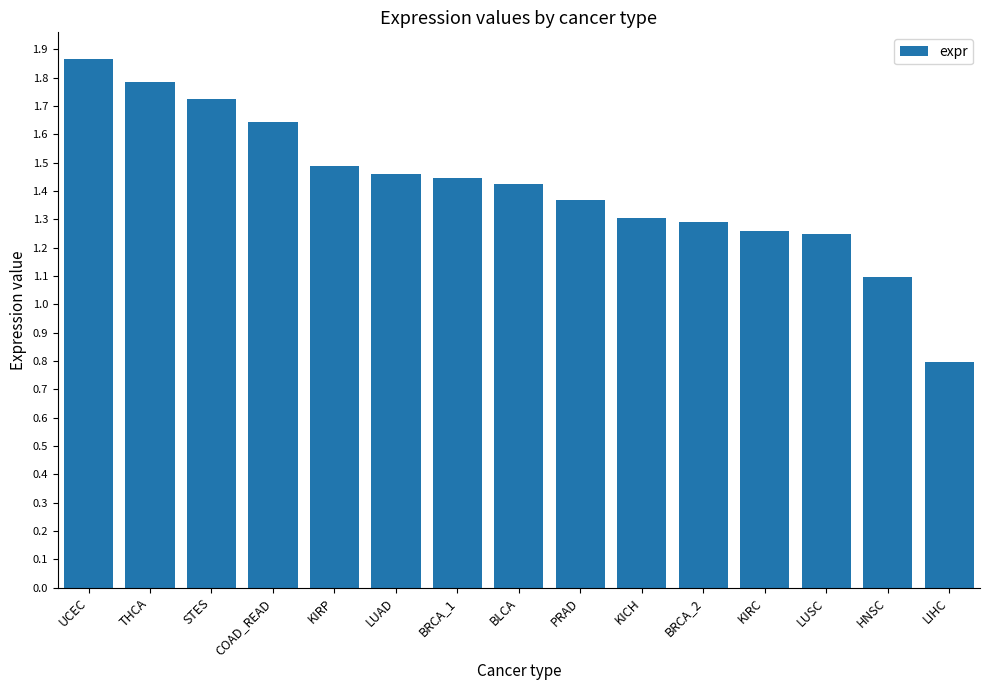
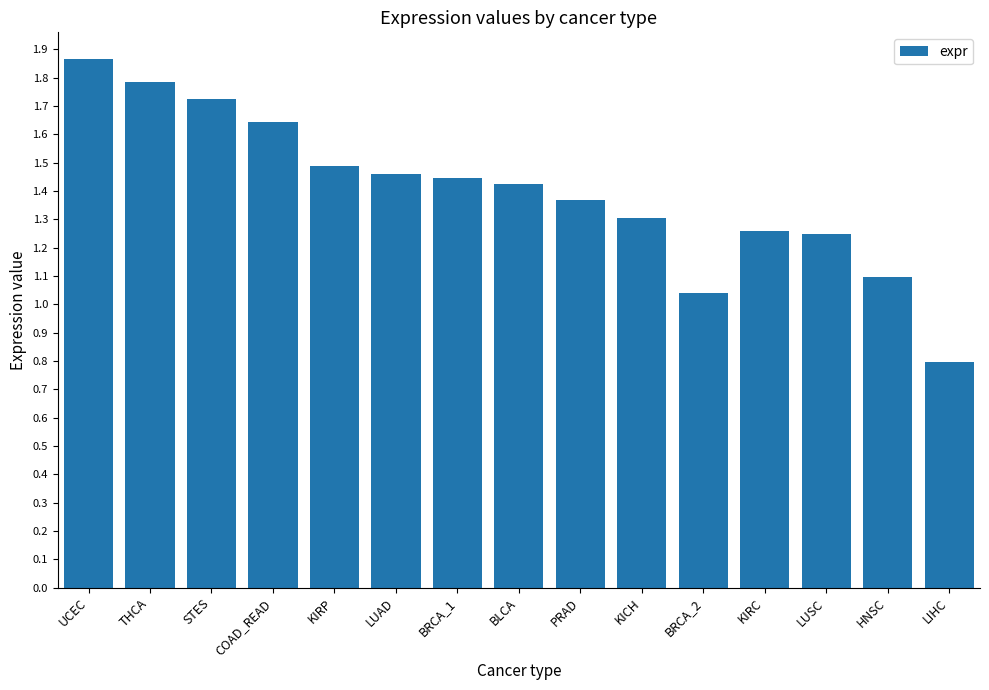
  {
    "UCEC": 1.87,
    "THCA": 1.79,
    "STES": 1.72,
    "COAD_READ": 1.64,
    "KIRP": 1.49,
    "LUAD": 1.46,
    "BRCA_1": 1.44,
    "BLCA": 1.42,
    "PRAD": 1.37,
    "KICH": 1.30,
-   "BRCA_2": 1.29,
+   "BRCA_2": 1.04,
    "KIRC": 1.26,
    "LUSC": 1.25,
    "HNSC": 1.10,
    "LIHC": 0.80
  }
